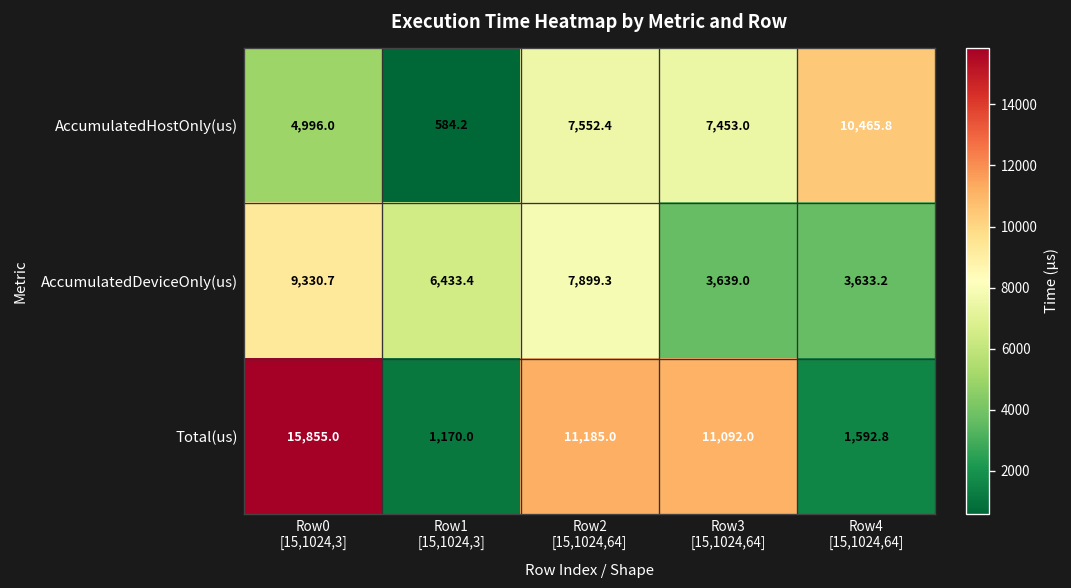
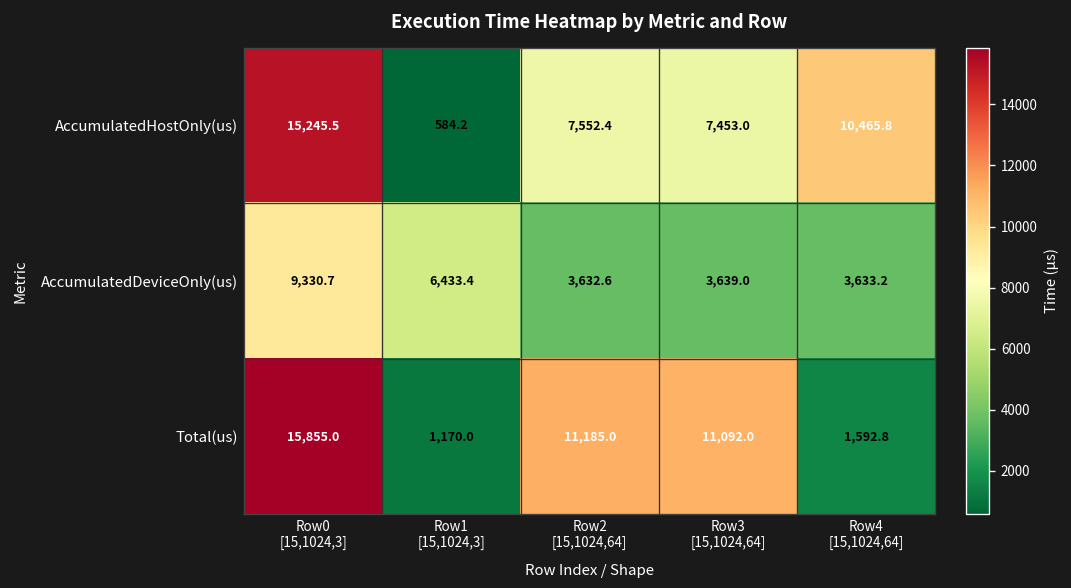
  {
    "AccumulatedHostOnly(us)": {
-     "Row0 [15,1024,3]": "4,996.0",
+     "Row0 [15,1024,3]": "15,245.5",
      "Row1 [15,1024,3]": "584.2",
      "Row2 [15,1024,64]": "7,552.4",
      "Row3 [15,1024,64]": "7,453.0",
      "Row4 [15,1024,64]": "10,465.8"
    },
    "AccumulatedDeviceOnly(us)": {
      "Row0 [15,1024,3]": "9,330.7",
      "Row1 [15,1024,3]": "6,433.4",
-     "Row2 [15,1024,64]": "7,899.3",
+     "Row2 [15,1024,64]": "3,632.6",
      "Row3 [15,1024,64]": "3,639.0",
      "Row4 [15,1024,64]": "3,633.2"
    },
    "Total(us)": {
      "Row0 [15,1024,3]": "15,855.0",
      "Row1 [15,1024,3]": "1,170.0",
      "Row2 [15,1024,64]": "11,185.0",
      "Row3 [15,1024,64]": "11,092.0",
      "Row4 [15,1024,64]": "1,592.8"
    }
  }
